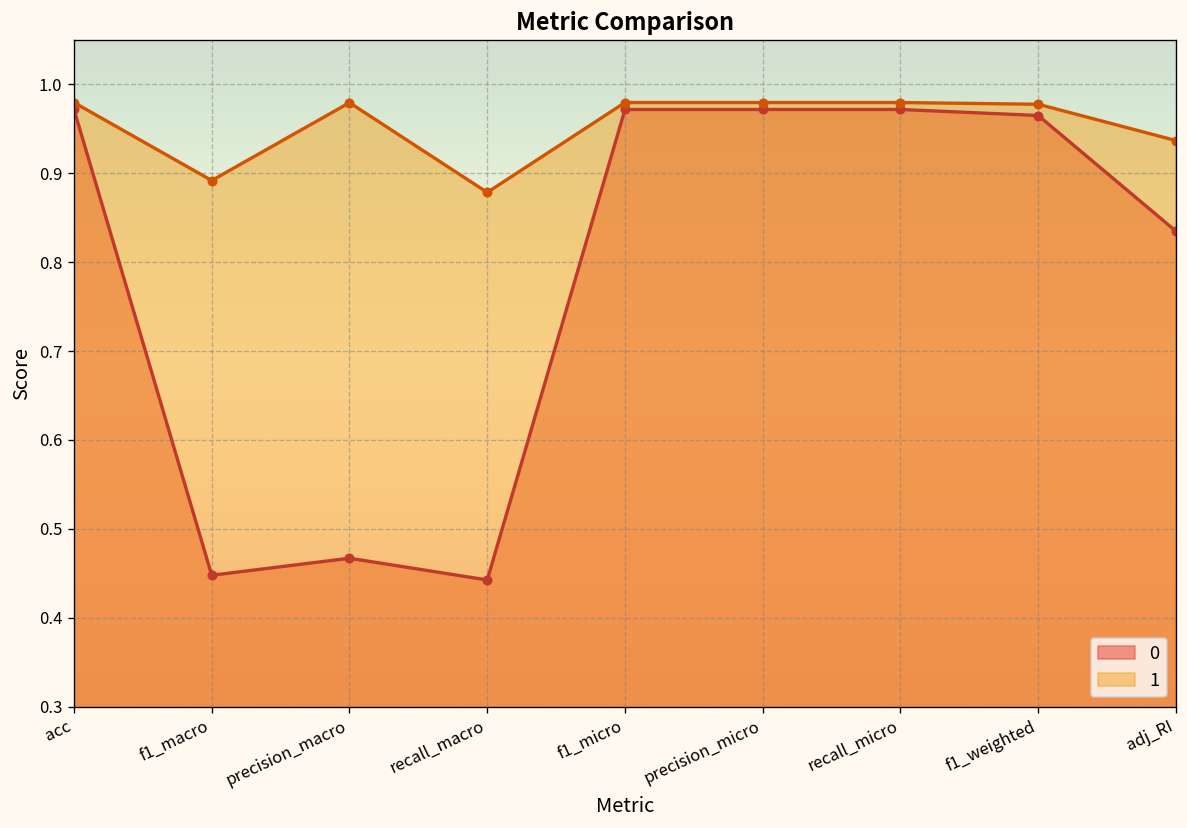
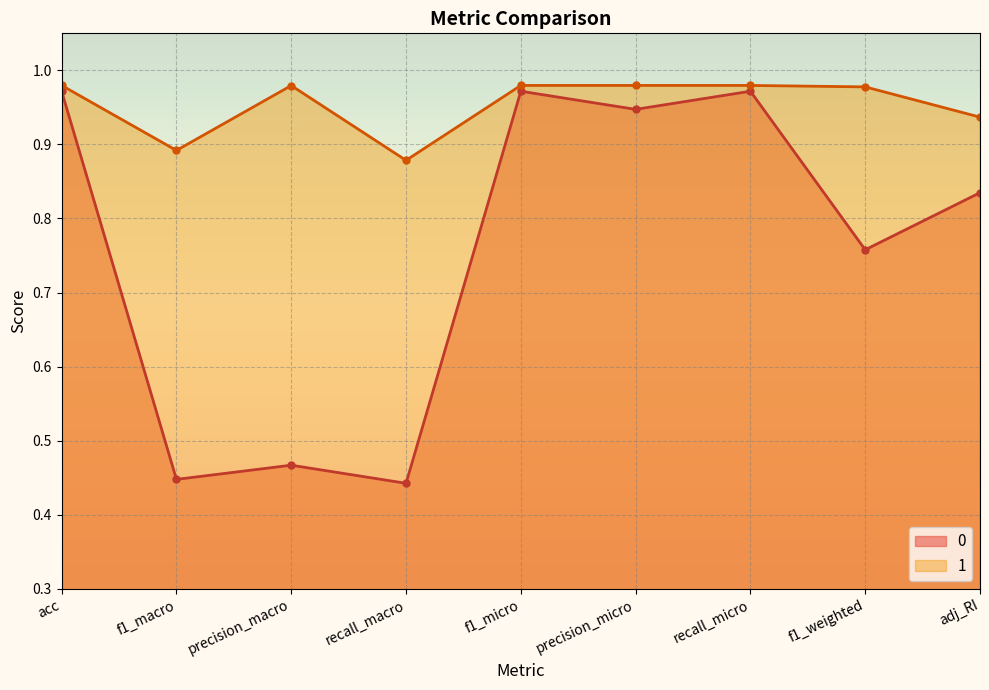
  {
    "0": {
      "acc": 0.97,
      "f1_macro": 0.45,
      "precision_macro": 0.47,
      "recall_macro": 0.44,
      "f1_micro": 0.97,
-     "precision_micro": 0.97,
+     "precision_micro": 0.95,
      "recall_micro": 0.97,
-     "f1_weighted": 0.97,
+     "f1_weighted": 0.76,
      "adj_RI": 0.83
    },
    "1": {
      "acc": 0.98,
      "f1_macro": 0.89,
      "precision_macro": 0.98,
      "recall_macro": 0.88,
      "f1_micro": 0.98,
      "precision_micro": 0.98,
      "recall_micro": 0.98,
      "f1_weighted": 0.98,
      "adj_RI": 0.94
    }
  }
